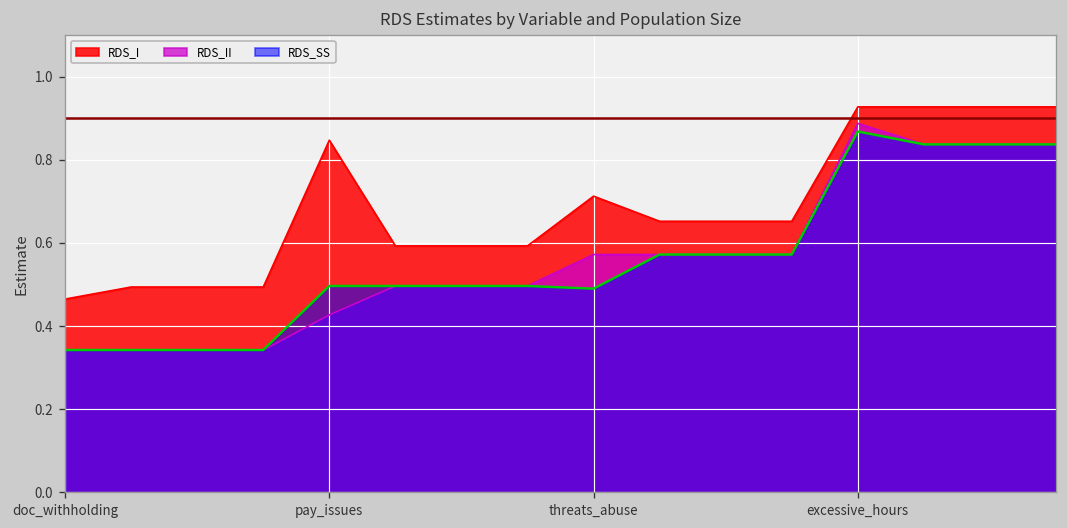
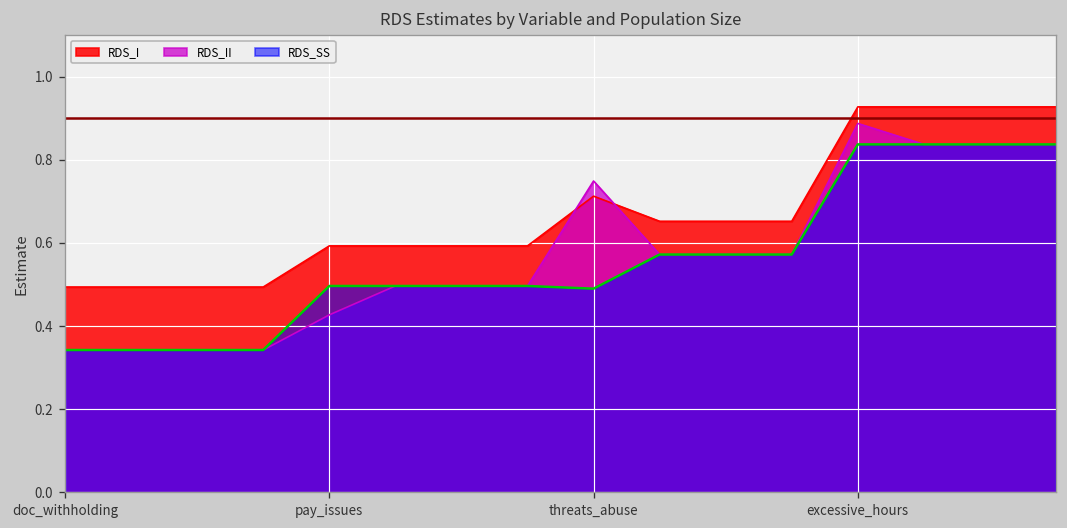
  {
    "RDS_I": {
-     "doc_withholding": 0.46,
-     "pay_issues": 0.85,
+     "doc_withholding": 0.49,
+     "pay_issues": 0.59,
      "threats_abuse": 0.71,
      "excessive_hours": 0.93
    },
    "RDS_II": {
      "pay_issues": 0.43,
-     "threats_abuse": 0.57,
+     "threats_abuse": 0.75,
      "excessive_hours": 0.89
    },
    "RDS_SS": {
      "pay_issues": 0.50,
      "threats_abuse": 0.49,
-     "excessive_hours": 0.87
+     "excessive_hours": 0.84
    }
  }
